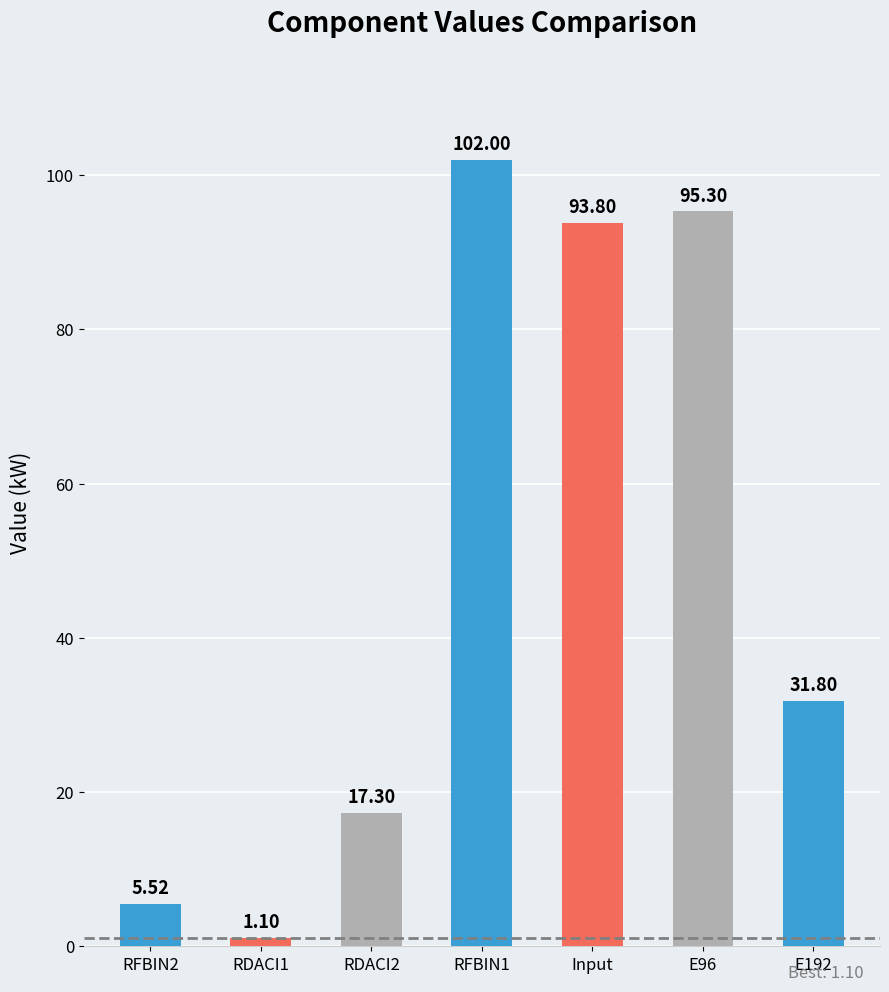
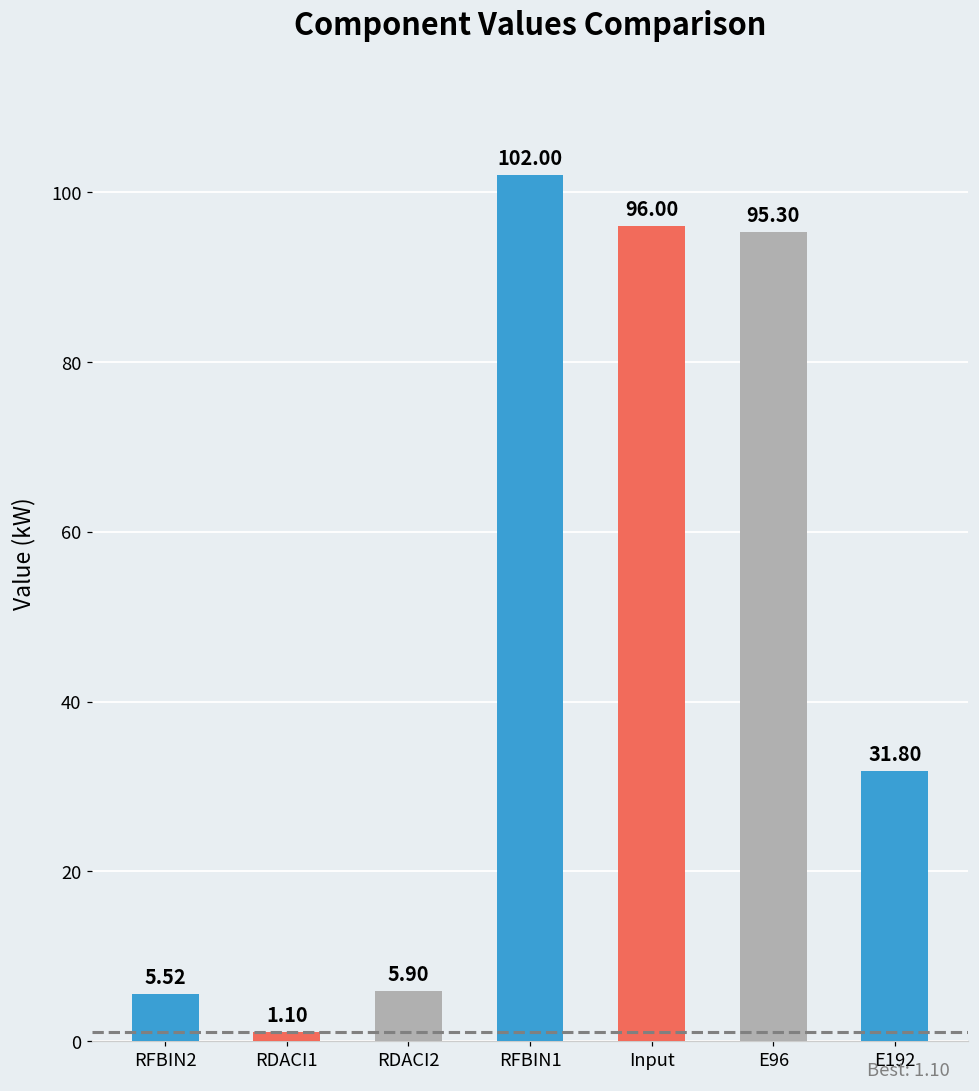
  {
    "RFBIN2": 5.52,
    "RDACI1": 1.10,
-   "RDACI2": 17.30,
+   "RDACI2": 5.90,
    "RFBIN1": 102.00,
-   "Input": 93.80,
+   "Input": 96.00,
    "E96": 95.30,
    "E192": 31.80
  }
